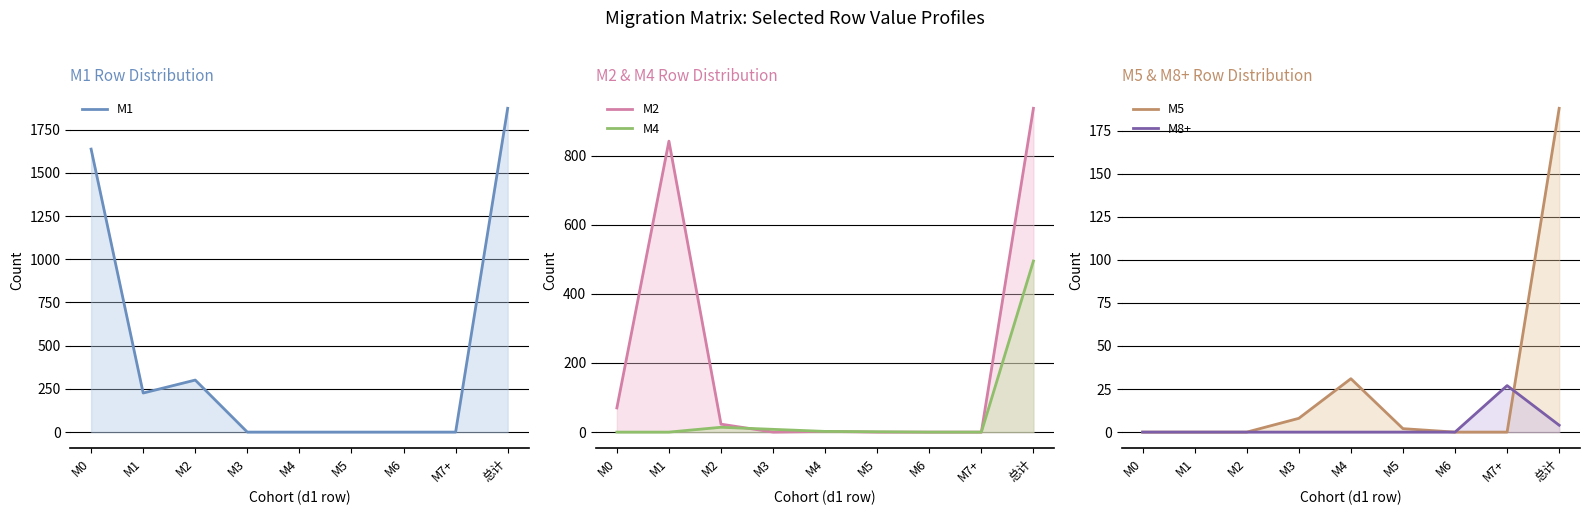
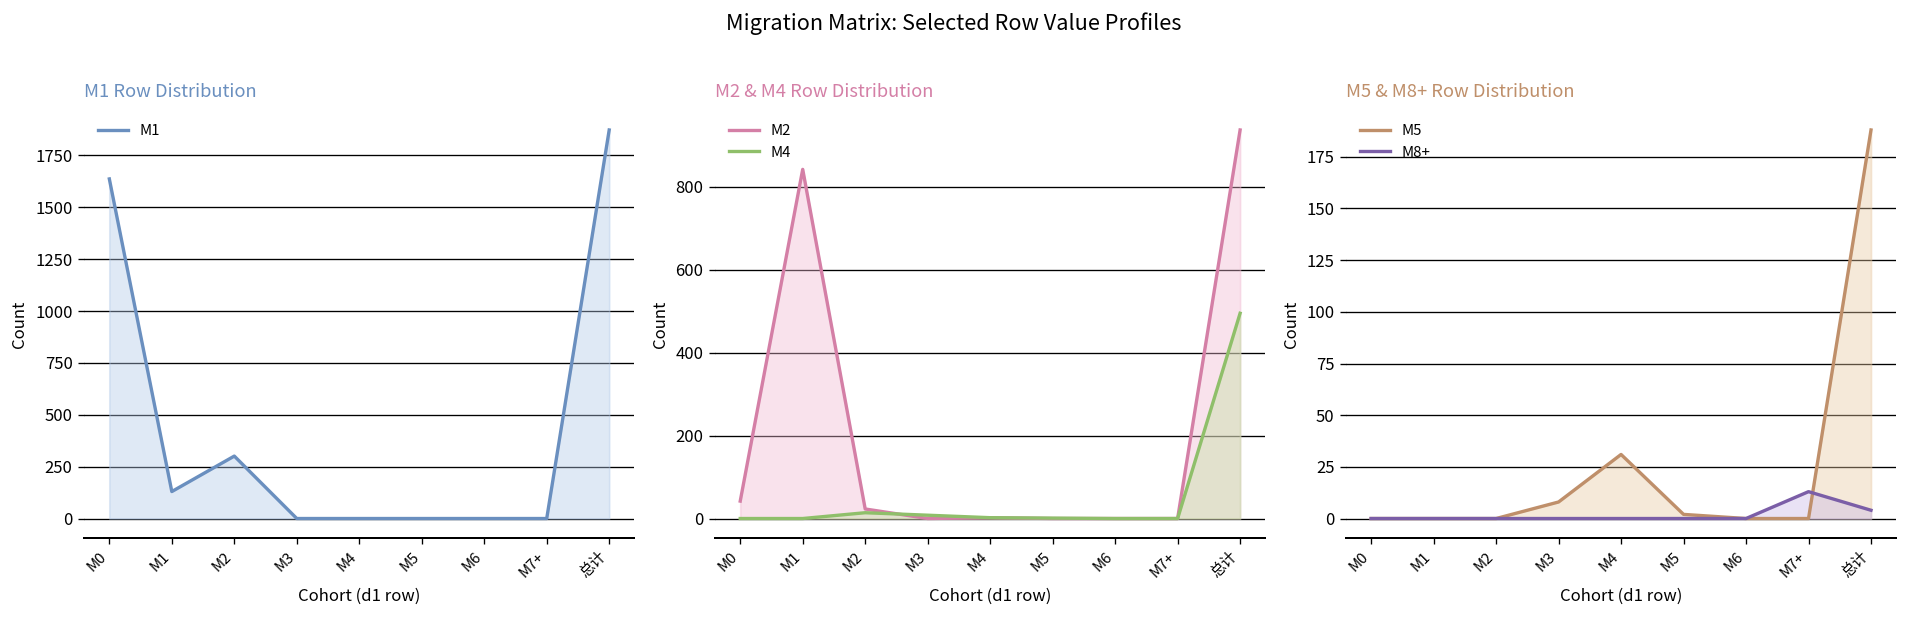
  {
    "M1 Row Distribution": {
      "M0": 1640,
-     "M1": 230,
+     "M1": 130,
      "M2": 300,
      "M3": 0,
      "M4": 0,
      "M5": 0,
      "M6": 0,
      "M7+": 0,
      "总计": 1870
    },
    "M2 & M4 Row Distribution": {
      "M2": {
-       "M0": 70,
+       "M0": 40,
        "M1": 840,
        "M2": 20,
        "M3": 0,
        "总计": 940
      },
      "M4": {
        "M0": 0,
        "M1": 0,
        "M2": 10,
        "M3": 10,
        "总计": 500
      }
    },
    "M5 & M8+ Row Distribution": {
      "M5": {
        "M3": 8,
        "M4": 31,
        "M5": 2,
        "M7+": 0,
        "总计": 188
      },
      "M8+": {
        "M3": 0,
        "M4": 0,
        "M5": 0,
-       "M7+": 27,
+       "M7+": 13,
        "总计": 4
      }
    }
  }
